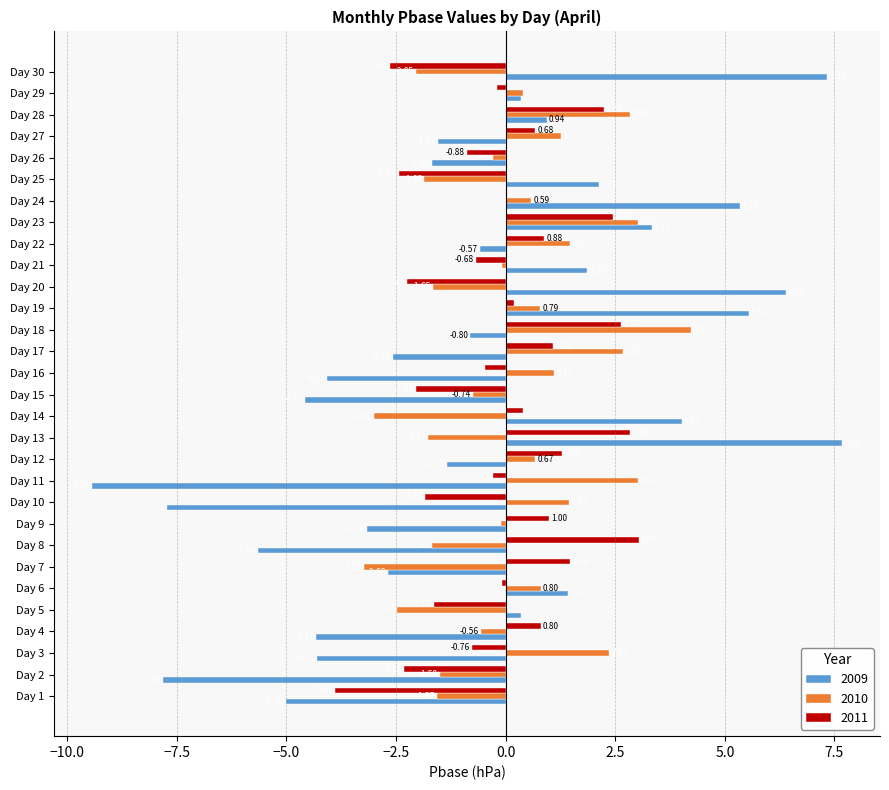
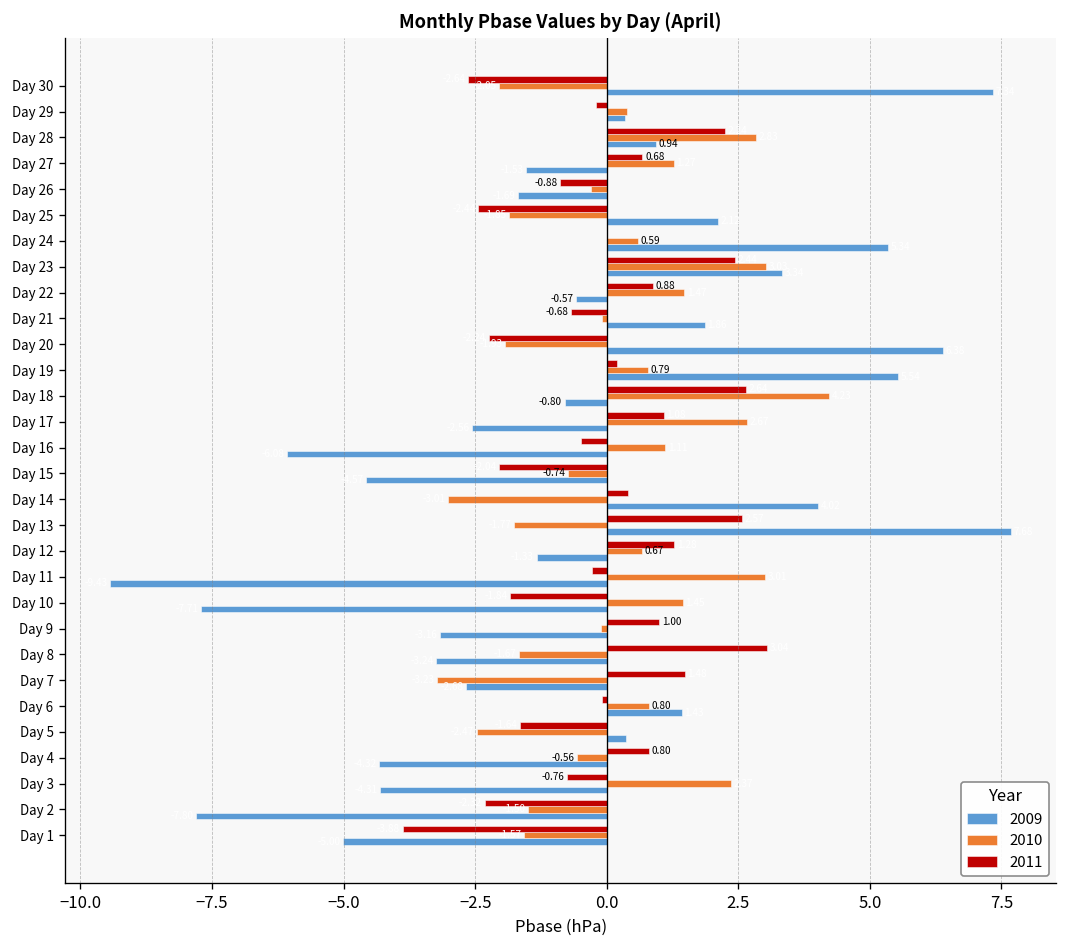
  {
    "2009": {
      "Day 30": 7.3,
      "Day 29": 0.4,
      "Day 27": -1.5,
      "Day 26": -1.7,
      "Day 25": 2.1,
      "Day 24": 5.3,
      "Day 23": 3.3,
      "Day 21": 1.9,
      "Day 20": 6.4,
      "Day 19": 5.5,
      "Day 17": -2.6,
-     "Day 16": -4.1,
+     "Day 16": -6.1,
      "Day 15": -4.6,
      "Day 14": 4.0,
      "Day 13": 7.7,
      "Day 12": -1.3,
      "Day 11": -9.4,
      "Day 10": -7.7,
      "Day 9": -3.2,
-     "Day 8": -5.6,
+     "Day 8": -3.2,
      "Day 7": -2.7,
      "Day 6": 1.4,
      "Day 5": 0.4,
      "Day 4": -4.3,
      "Day 3": -4.3,
      "Day 2": -7.8,
      "Day 1": -5.0
    },
    "2010": {
      "Day 30": -2.0,
      "Day 29": 0.4,
      "Day 28": 2.8,
      "Day 27": 1.3,
      "Day 26": -0.3,
      "Day 25": -1.9,
      "Day 23": 3.0,
      "Day 22": 1.5,
      "Day 21": -0.1,
-     "Day 20": -1.6,
+     "Day 20": -1.9,
      "Day 18": 4.2,
      "Day 17": 2.7,
      "Day 16": 1.1,
      "Day 14": -3.0,
      "Day 13": -1.8,
      "Day 11": 3.0,
      "Day 10": 1.5,
      "Day 9": -0.1,
      "Day 8": -1.7,
      "Day 7": -3.2,
      "Day 5": -2.5,
      "Day 3": 2.4,
      "Day 1": -1.6
    },
    "2011": {
      "Day 30": -2.6,
      "Day 29": -0.2,
      "Day 28": 2.2,
      "Day 25": -2.4,
      "Day 24": 0.0,
      "Day 23": 2.4,
      "Day 20": -2.2,
      "Day 19": 0.2,
      "Day 18": 2.6,
      "Day 17": 1.1,
      "Day 16": -0.5,
      "Day 15": -2.0,
      "Day 14": 0.4,
-     "Day 13": 2.8,
+     "Day 13": 2.6,
      "Day 12": 1.3,
      "Day 11": -0.3,
      "Day 10": -1.8,
      "Day 8": 3.0,
      "Day 7": 1.5,
      "Day 6": -0.1,
      "Day 5": -1.6,
      "Day 2": -2.3,
      "Day 1": -3.9
    }
  }
